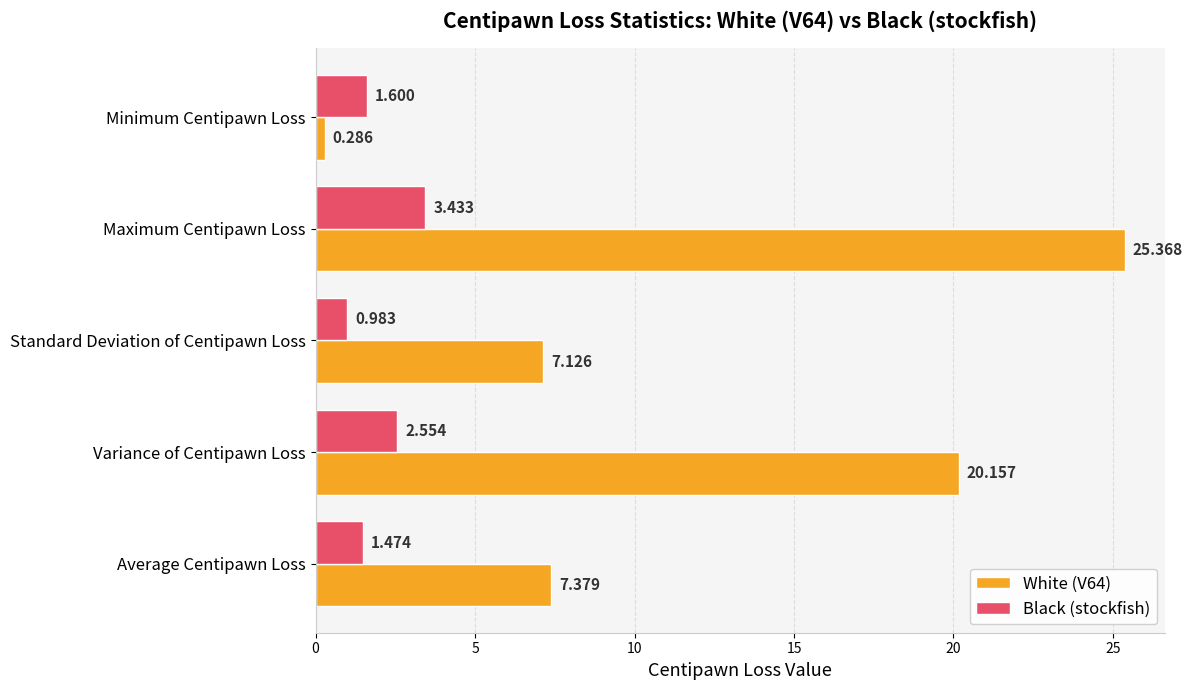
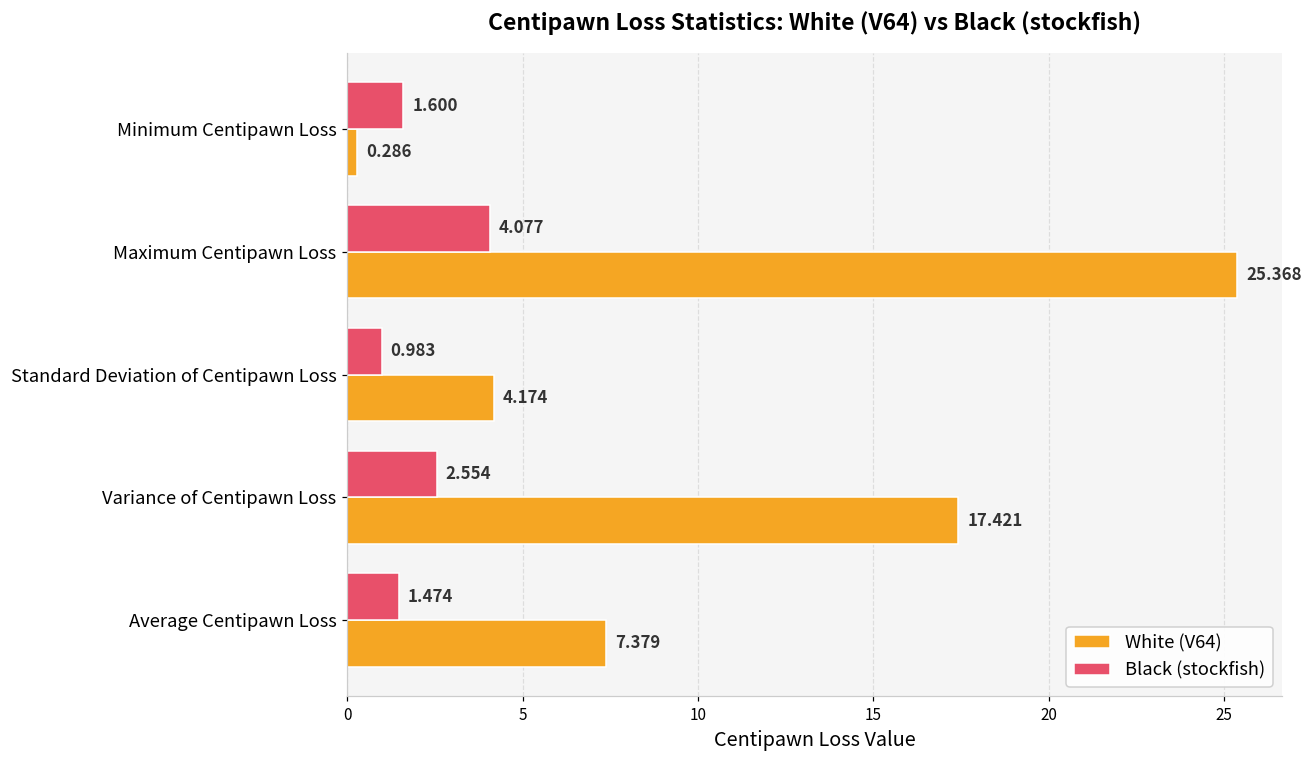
  {
    "White (V64)": {
      "Minimum Centipawn Loss": 0.286,
      "Maximum Centipawn Loss": 25.368,
-     "Standard Deviation of Centipawn Loss": 7.126,
-     "Variance of Centipawn Loss": 20.157,
+     "Standard Deviation of Centipawn Loss": 4.174,
+     "Variance of Centipawn Loss": 17.421,
      "Average Centipawn Loss": 7.379
    },
    "Black (stockfish)": {
      "Minimum Centipawn Loss": 1.600,
-     "Maximum Centipawn Loss": 3.433,
+     "Maximum Centipawn Loss": 4.077,
      "Standard Deviation of Centipawn Loss": 0.983,
      "Variance of Centipawn Loss": 2.554,
      "Average Centipawn Loss": 1.474
    }
  }
